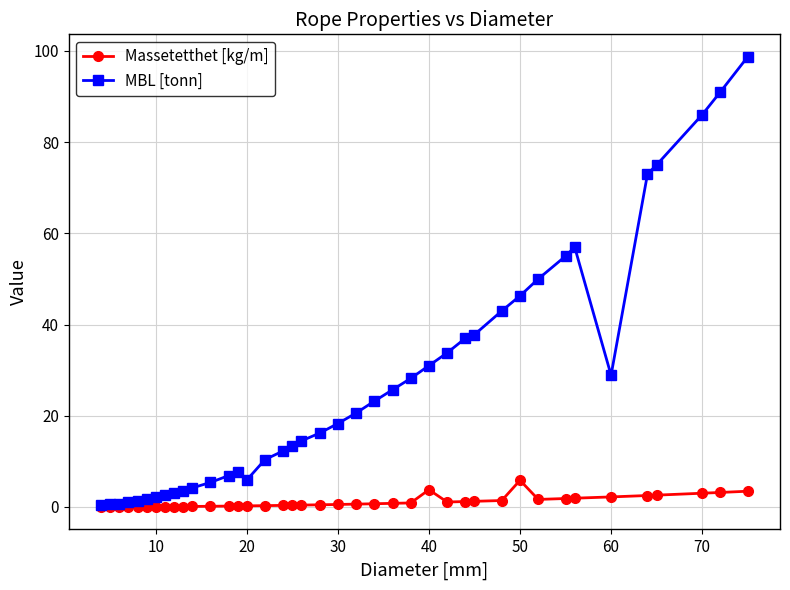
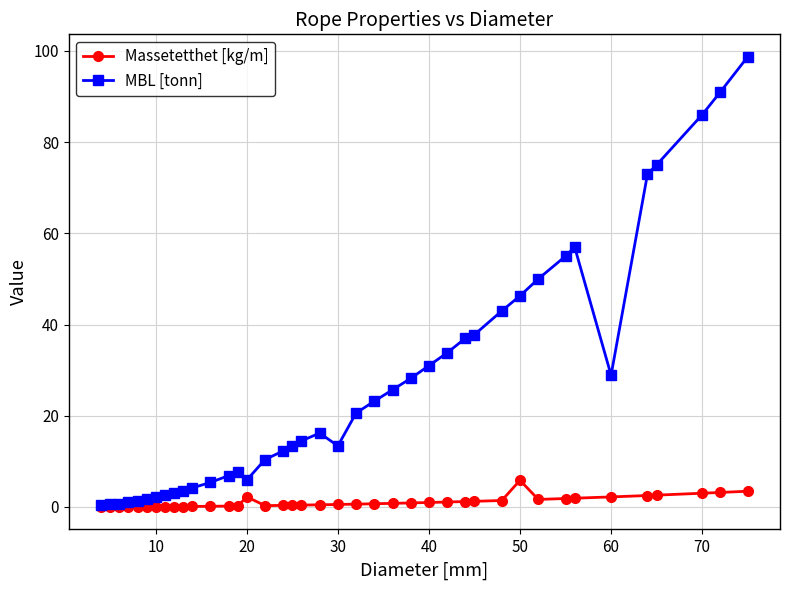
  {
    "Massetetthet [kg/m]": {
      "10": 0,
-     "20": 0,
+     "20": 2,
      "30": 1,
-     "40": 4,
+     "40": 1,
      "50": 6,
      "60": 2,
      "70": 3
    },
    "MBL [tonn]": {
      "10": 2,
      "20": 6,
-     "30": 18,
+     "30": 13,
      "40": 31,
      "50": 46,
      "60": 29,
      "70": 86
    }
  }
